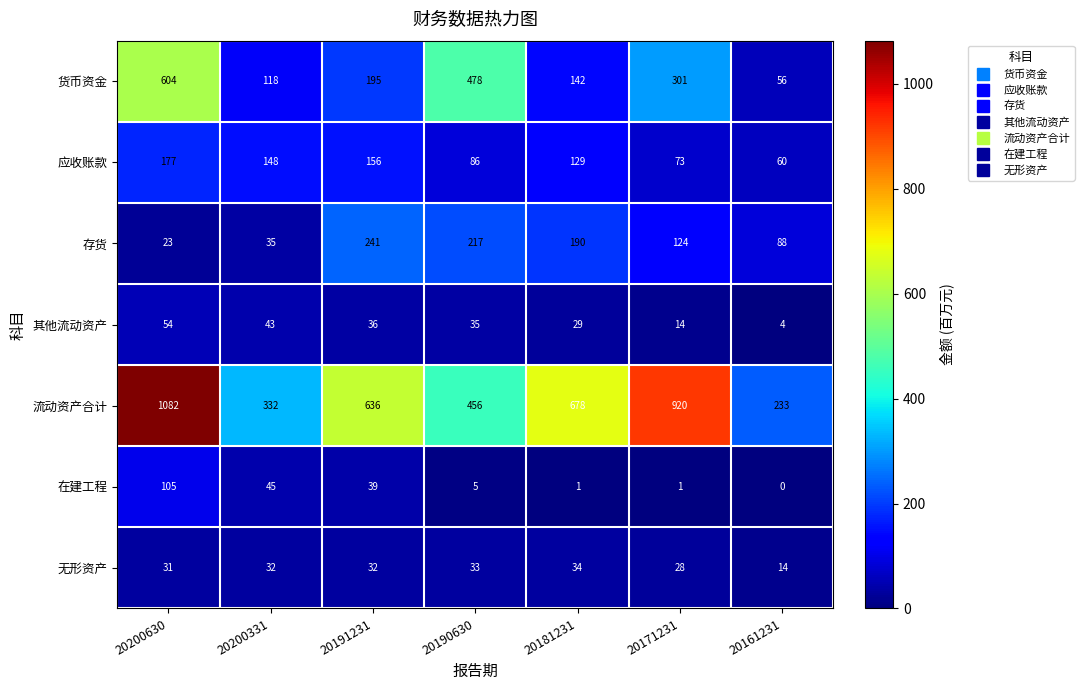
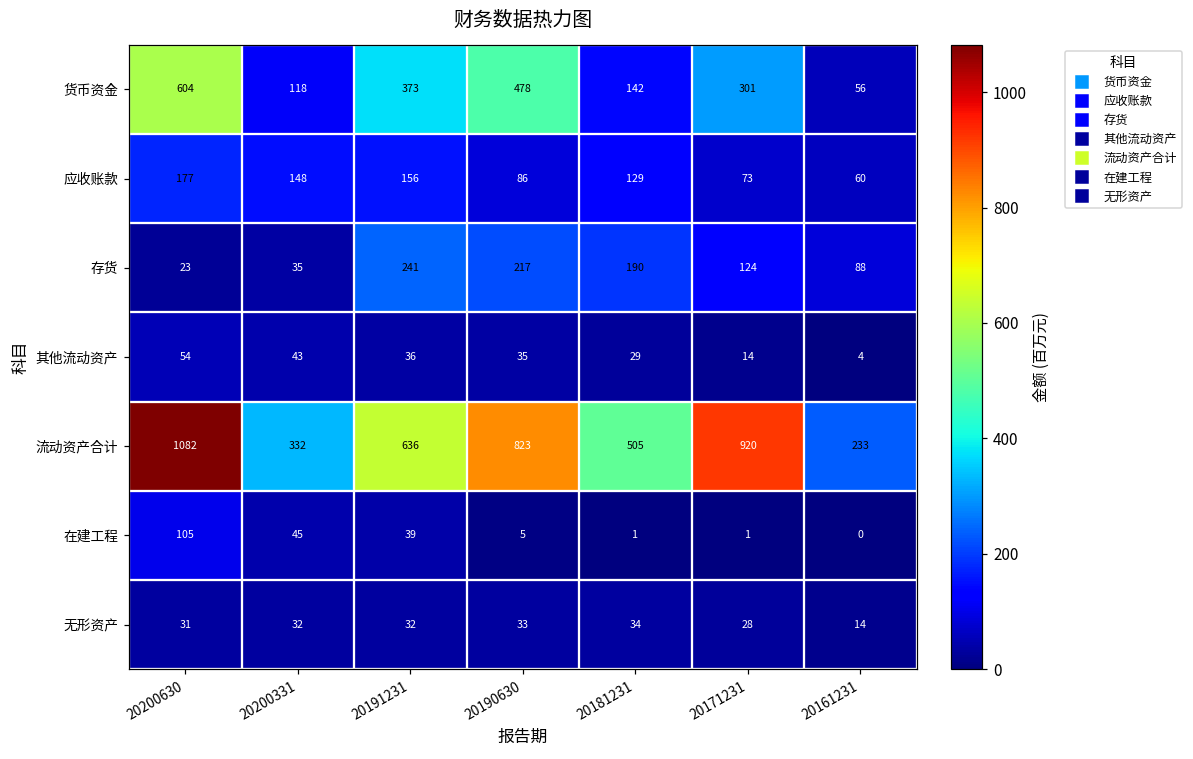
  {
    "货币资金": {
      "20200630": 604,
      "20200331": 118,
-     "20191231": 195,
+     "20191231": 373,
      "20190630": 478,
      "20181231": 142,
      "20171231": 301,
      "20161231": 56
    },
    "应收账款": {
      "20200630": 177,
      "20200331": 148,
      "20191231": 156,
      "20190630": 86,
      "20181231": 129,
      "20171231": 73,
      "20161231": 60
    },
    "存货": {
      "20200630": 23,
      "20200331": 35,
      "20191231": 241,
      "20190630": 217,
      "20181231": 190,
      "20171231": 124,
      "20161231": 88
    },
    "其他流动资产": {
      "20200630": 54,
      "20200331": 43,
      "20191231": 36,
      "20190630": 35,
      "20181231": 29,
      "20171231": 14,
      "20161231": 4
    },
    "流动资产合计": {
      "20200630": 1082,
      "20200331": 332,
      "20191231": 636,
-     "20190630": 456,
-     "20181231": 678,
+     "20190630": 823,
+     "20181231": 505,
      "20171231": 920,
      "20161231": 233
    },
    "在建工程": {
      "20200630": 105,
      "20200331": 45,
      "20191231": 39,
      "20190630": 5,
      "20181231": 1,
      "20171231": 1,
      "20161231": 0
    },
    "无形资产": {
      "20200630": 31,
      "20200331": 32,
      "20191231": 32,
      "20190630": 33,
      "20181231": 34,
      "20171231": 28,
      "20161231": 14
    }
  }
